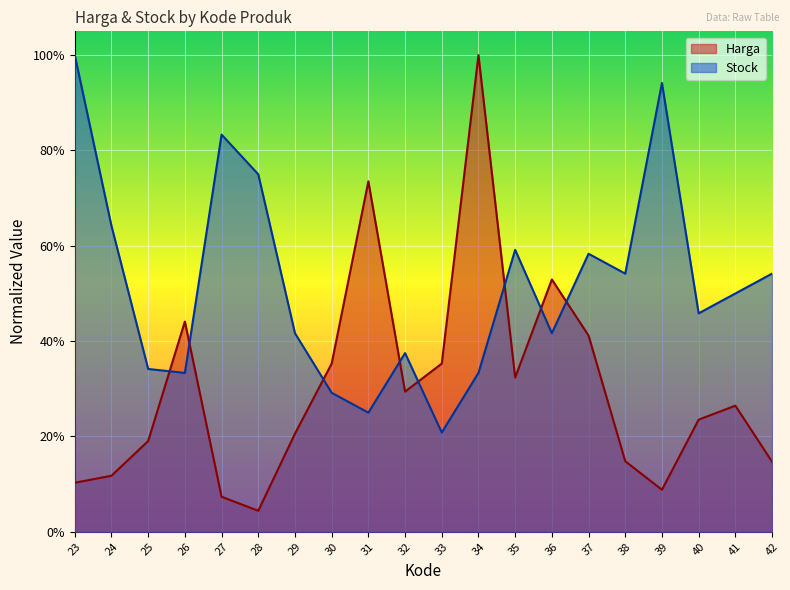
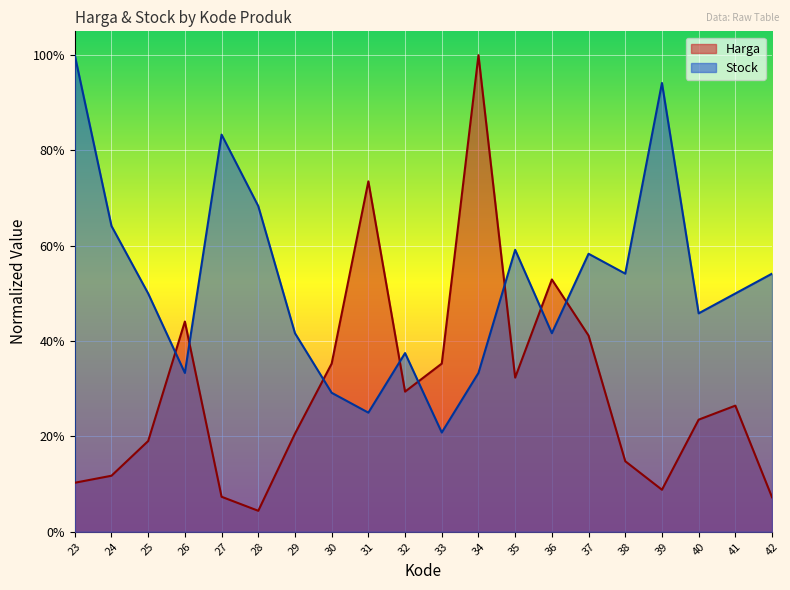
  {
    "Harga": {
      "23": "10%",
      "24": "12%",
      "25": "19%",
      "26": "44%",
      "27": "7%",
      "28": "4%",
      "29": "21%",
      "30": "35%",
      "31": "74%",
      "32": "29%",
      "33": "35%",
      "34": "100%",
      "35": "32%",
      "36": "53%",
      "37": "41%",
      "38": "15%",
      "39": "9%",
      "40": "24%",
      "41": "26%",
-     "42": "15%"
+     "42": "7%"
    },
    "Stock": {
      "23": "100%",
      "24": "64%",
-     "25": "34%",
+     "25": "50%",
      "26": "33%",
      "27": "83%",
-     "28": "75%",
+     "28": "68%",
      "29": "42%",
      "30": "29%",
      "31": "25%",
      "32": "38%",
      "33": "21%",
      "34": "33%",
      "35": "59%",
      "36": "42%",
      "37": "58%",
      "38": "54%",
      "39": "94%",
      "40": "46%",
      "41": "50%",
      "42": "54%"
    }
  }
